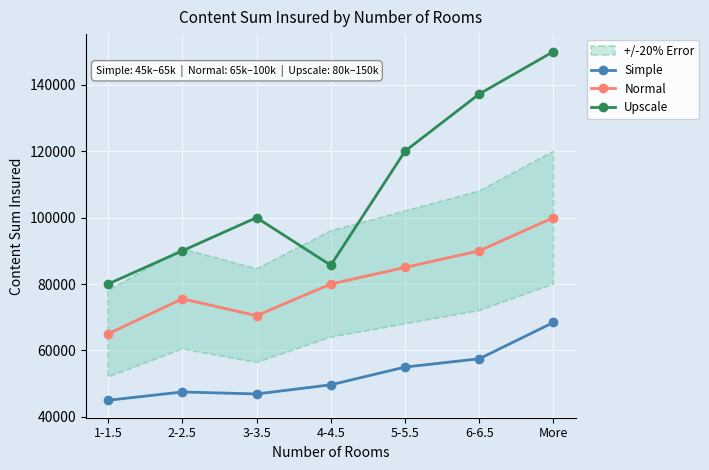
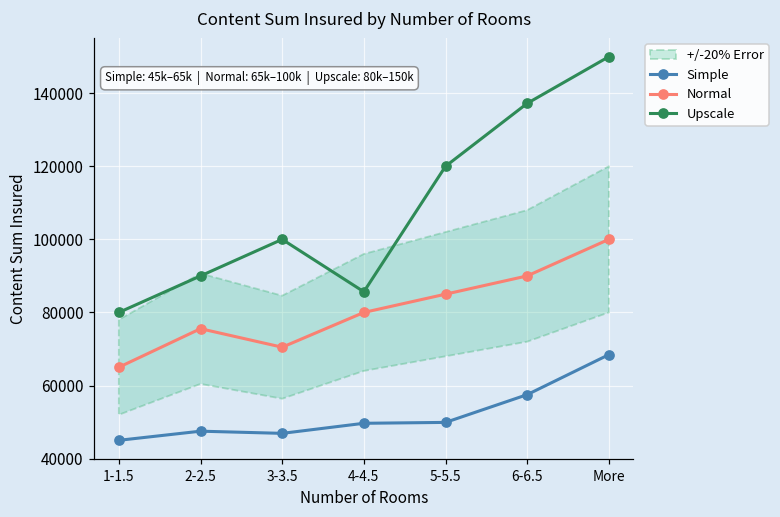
  {
    "Simple": {
      "1-1.5": 45000,
      "2-2.5": 48000,
      "3-3.5": 47000,
      "4-4.5": 50000,
-     "5-5.5": 55000,
+     "5-5.5": 50000,
      "6-6.5": 58000,
      "More": 68000
    },
    "Normal": {
      "1-1.5": 65000,
      "2-2.5": 76000,
      "3-3.5": 70000,
      "4-4.5": 80000,
      "5-5.5": 85000,
      "6-6.5": 90000,
      "More": 100000
    },
    "Upscale": {
      "1-1.5": 80000,
      "3-3.5": 100000,
      "4-4.5": 86000,
      "5-5.5": 120000,
      "6-6.5": 137000,
      "More": 150000
    }
  }
